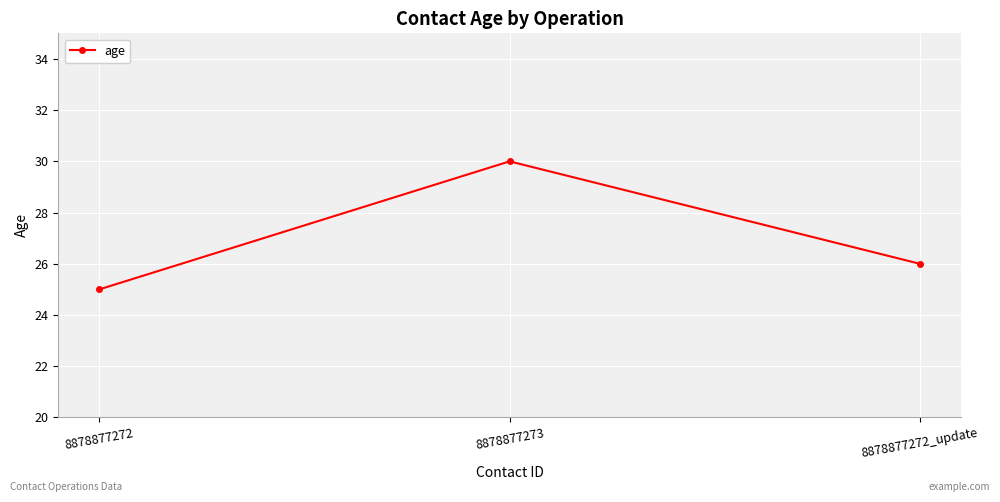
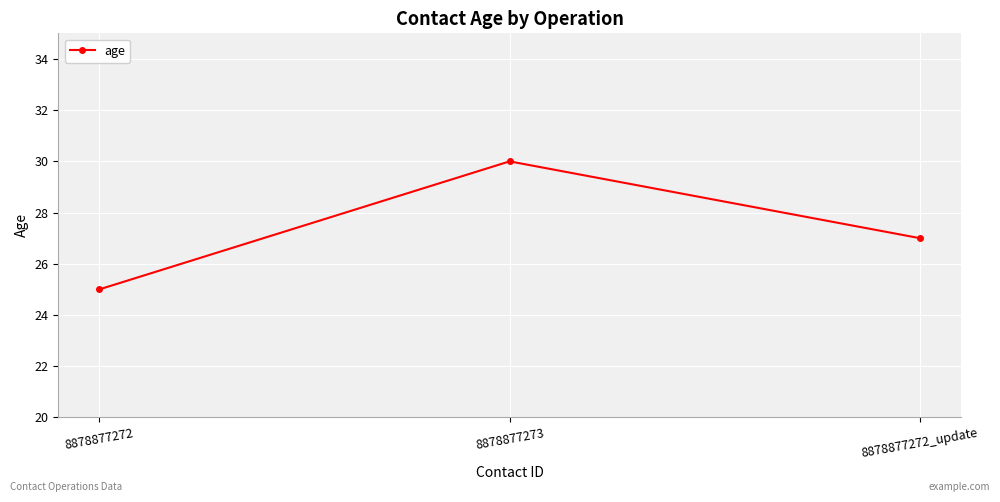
  {
    "8878877272": 25,
    "8878877273": 30,
-   "8878877272_update": 26
+   "8878877272_update": 27
  }
